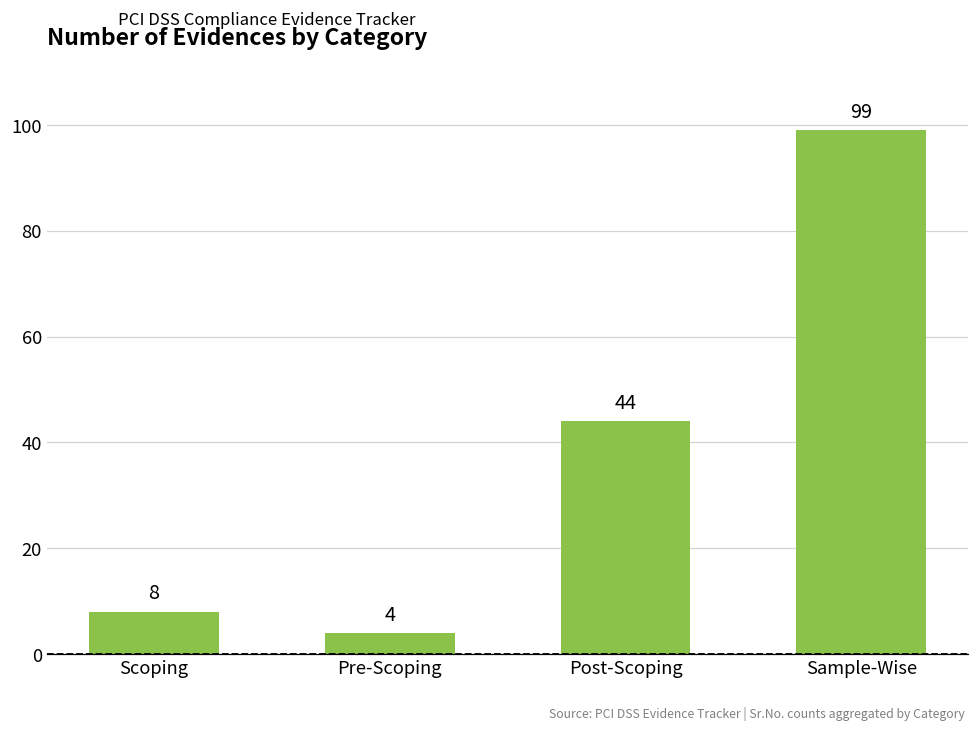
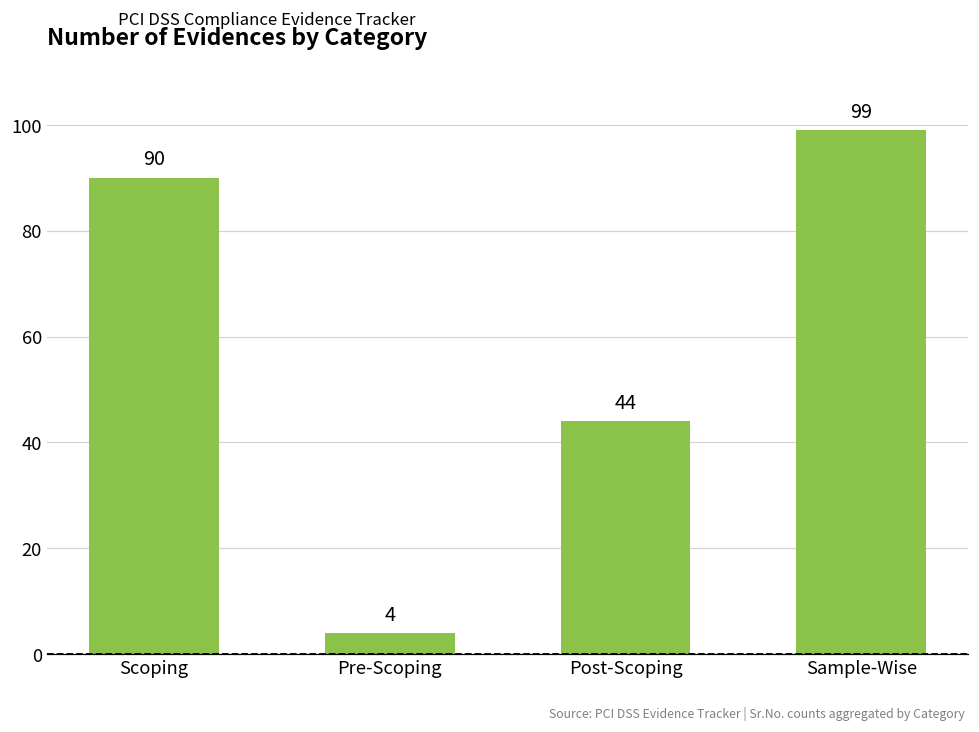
  {
-   "Scoping": 8,
+   "Scoping": 90,
    "Pre-Scoping": 4,
    "Post-Scoping": 44,
    "Sample-Wise": 99
  }
